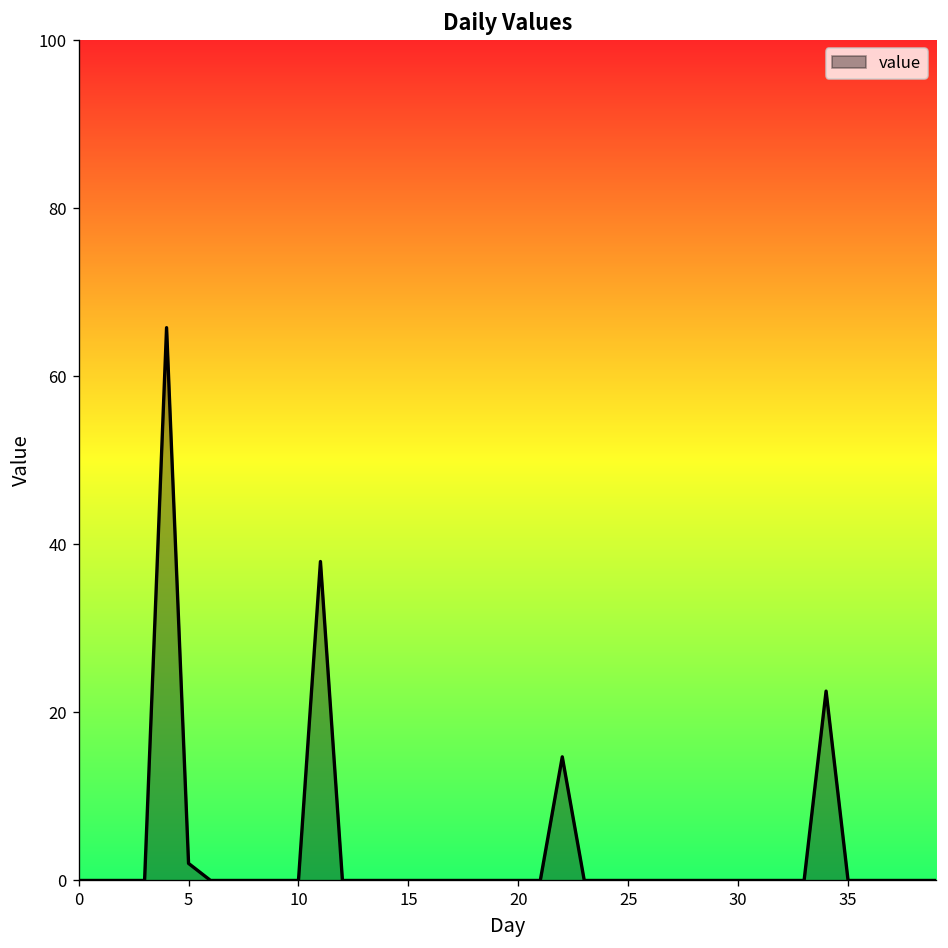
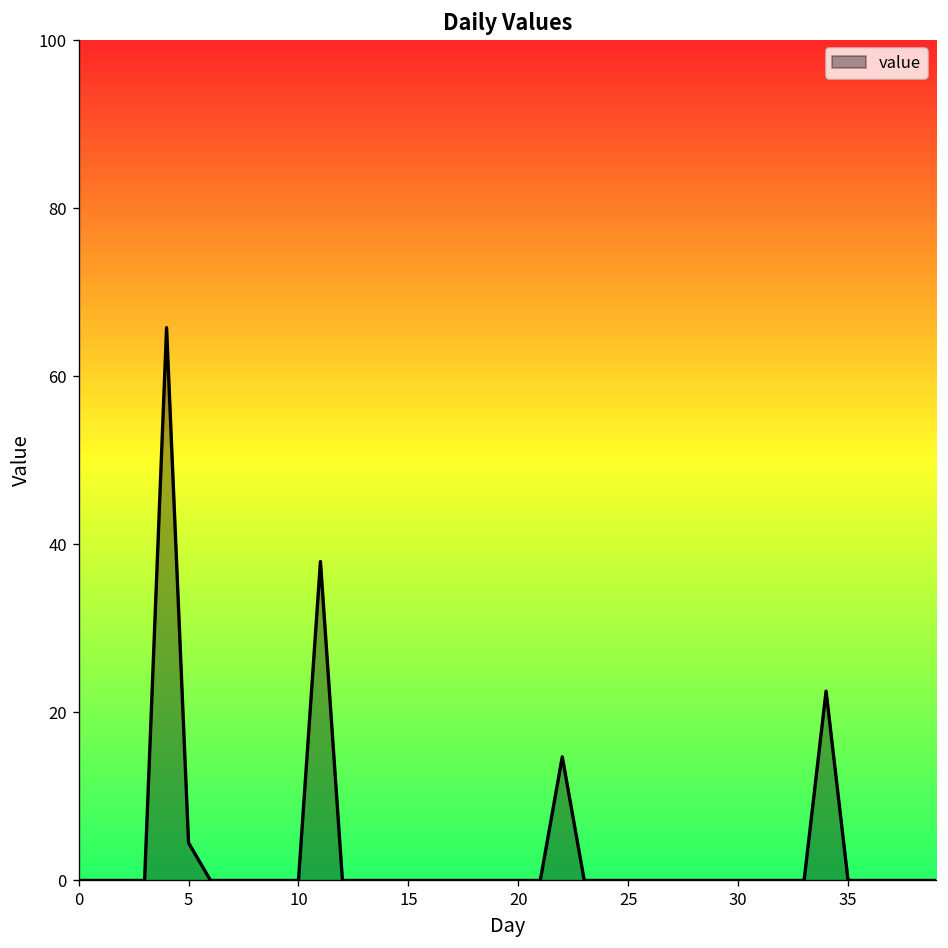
  {
    "0": 0,
-   "5": 2,
+   "5": 4,
    "10": 0,
    "15": 0,
    "20": 0,
    "25": 0,
    "30": 0,
    "35": 0
  }
